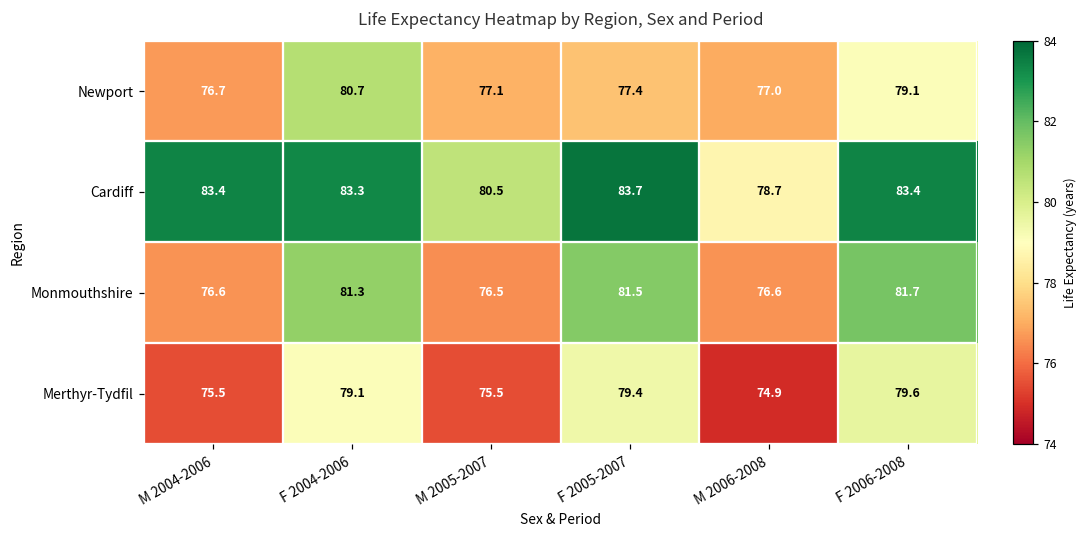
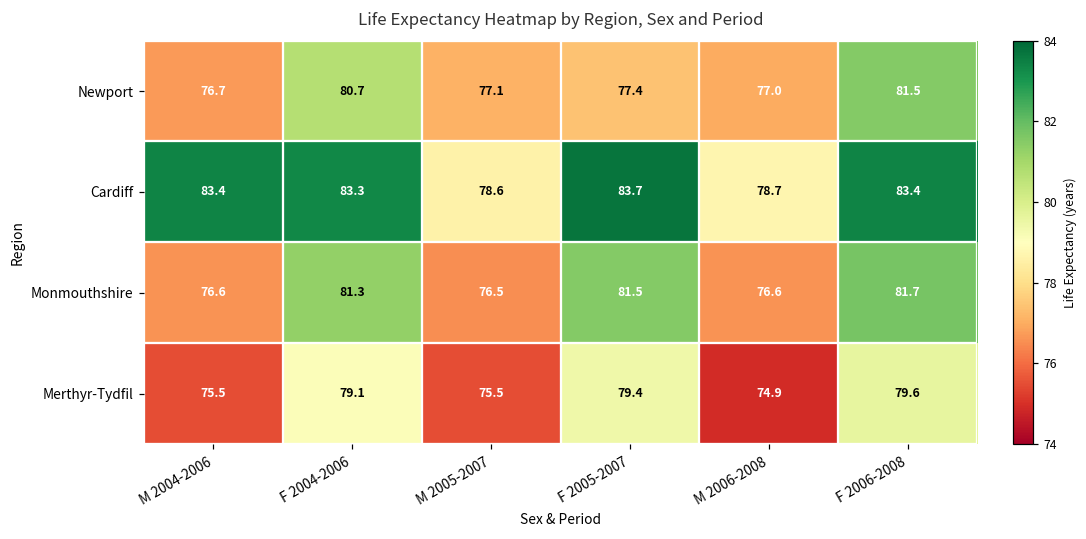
  {
    "Newport": {
      "M 2004-2006": 76.7,
      "F 2004-2006": 80.7,
      "M 2005-2007": 77.1,
      "F 2005-2007": 77.4,
      "M 2006-2008": 77.0,
-     "F 2006-2008": 79.1
+     "F 2006-2008": 81.5
    },
    "Cardiff": {
      "M 2004-2006": 83.4,
      "F 2004-2006": 83.3,
-     "M 2005-2007": 80.5,
+     "M 2005-2007": 78.6,
      "F 2005-2007": 83.7,
      "M 2006-2008": 78.7,
      "F 2006-2008": 83.4
    },
    "Monmouthshire": {
      "M 2004-2006": 76.6,
      "F 2004-2006": 81.3,
      "M 2005-2007": 76.5,
      "F 2005-2007": 81.5,
      "M 2006-2008": 76.6,
      "F 2006-2008": 81.7
    },
    "Merthyr-Tydfil": {
      "M 2004-2006": 75.5,
      "F 2004-2006": 79.1,
      "M 2005-2007": 75.5,
      "F 2005-2007": 79.4,
      "M 2006-2008": 74.9,
      "F 2006-2008": 79.6
    }
  }
